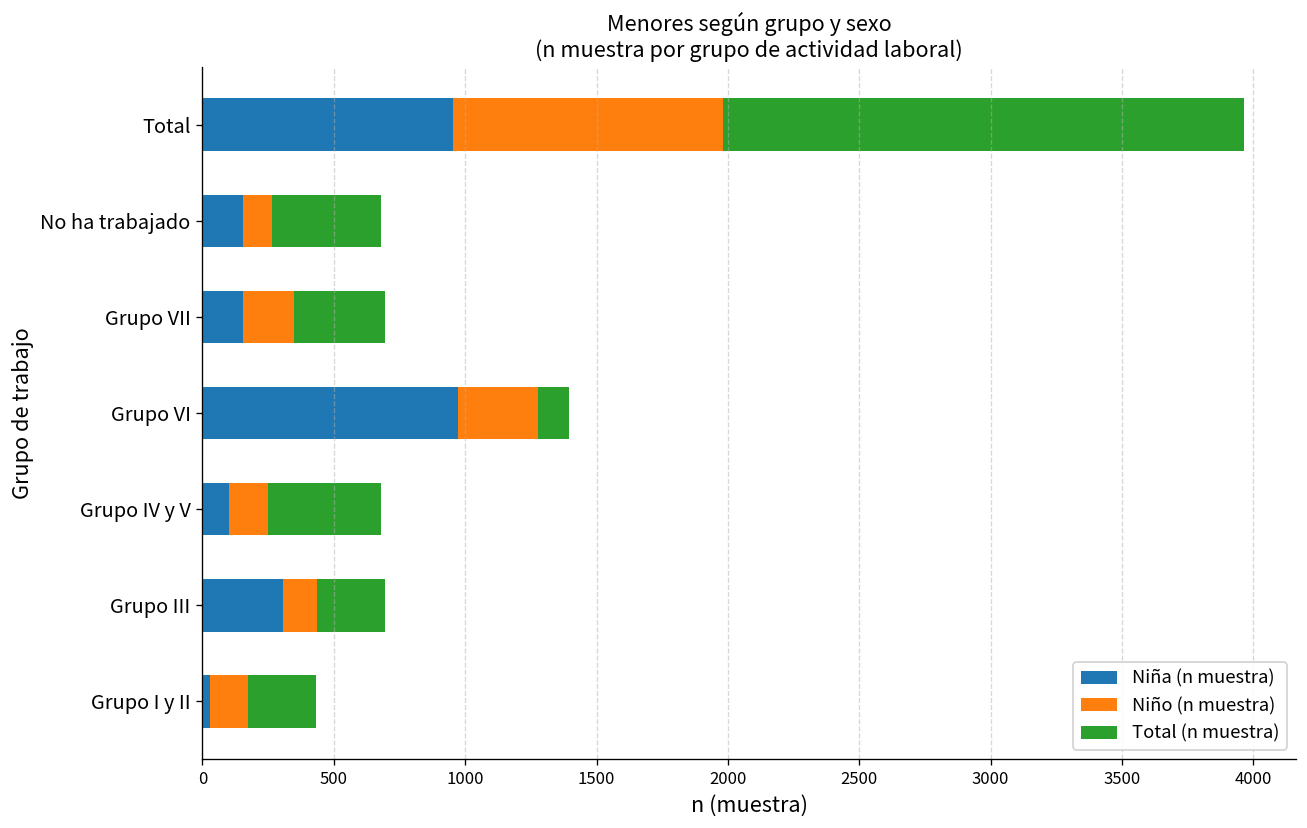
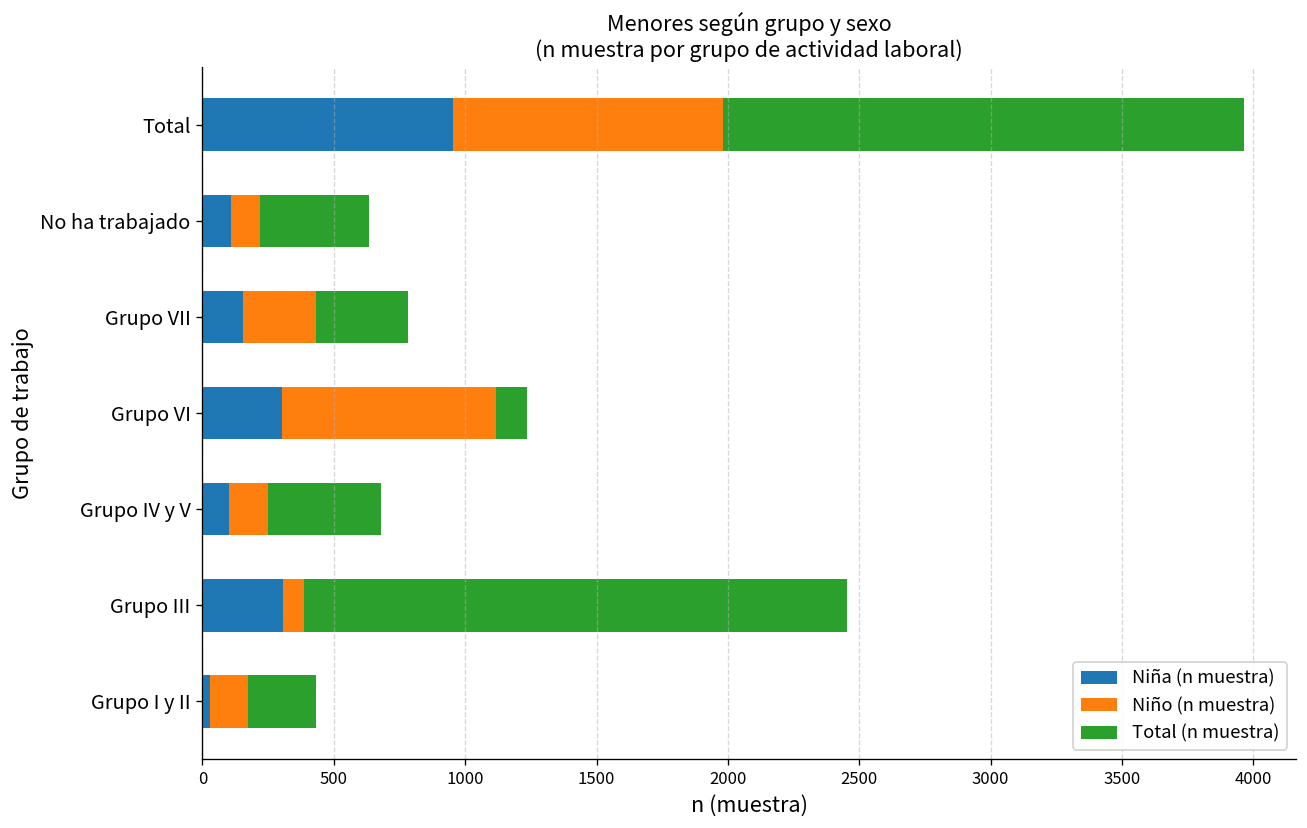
  {
    "Niña (n muestra)": {
      "Total": 950,
-     "No ha trabajado": 160,
+     "No ha trabajado": 110,
      "Grupo VII": 160,
-     "Grupo VI": 970,
+     "Grupo VI": 300,
      "Grupo IV y V": 100,
      "Grupo III": 310,
      "Grupo I y II": 30
    },
    "Niño (n muestra)": {
      "Total": 1030,
      "No ha trabajado": 110,
-     "Grupo VII": 190,
-     "Grupo VI": 300,
+     "Grupo VII": 280,
+     "Grupo VI": 820,
      "Grupo IV y V": 150,
-     "Grupo III": 130,
+     "Grupo III": 80,
      "Grupo I y II": 150
    },
    "Total (n muestra)": {
      "Total": 1980,
      "No ha trabajado": 420,
      "Grupo VII": 350,
      "Grupo VI": 120,
      "Grupo IV y V": 430,
-     "Grupo III": 260,
+     "Grupo III": 2060,
      "Grupo I y II": 260
    }
  }
